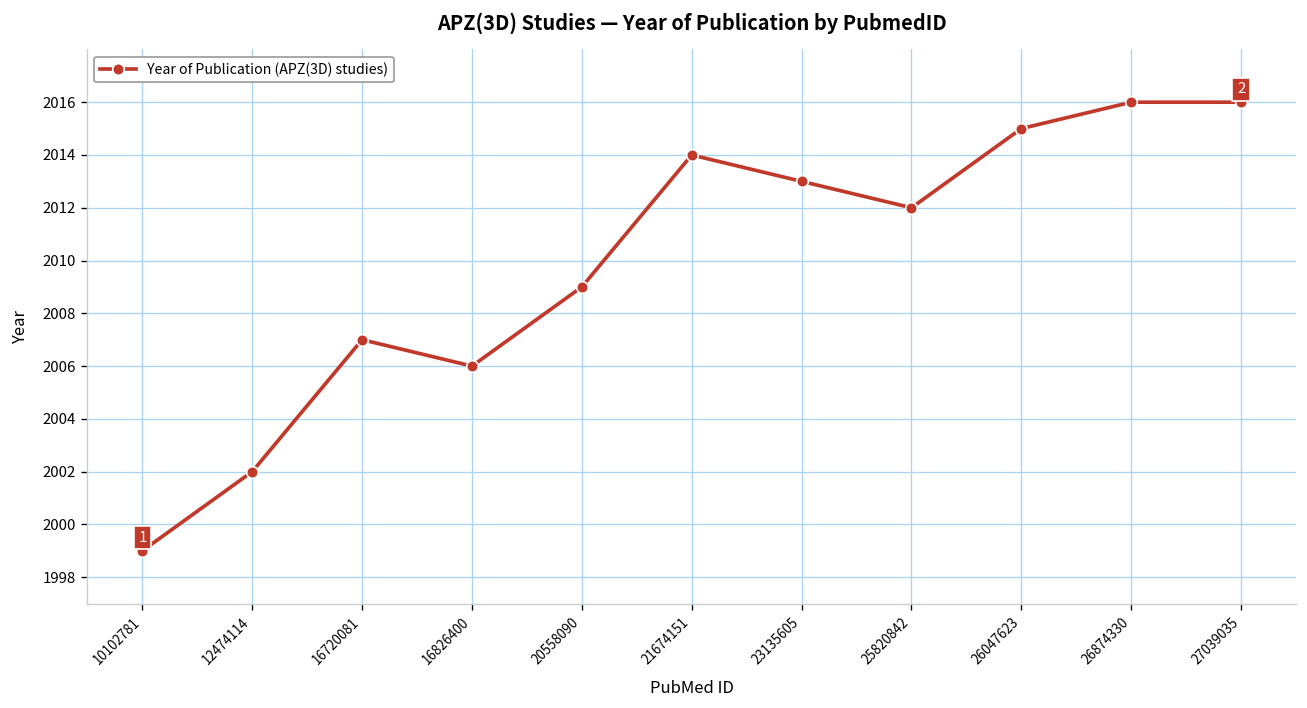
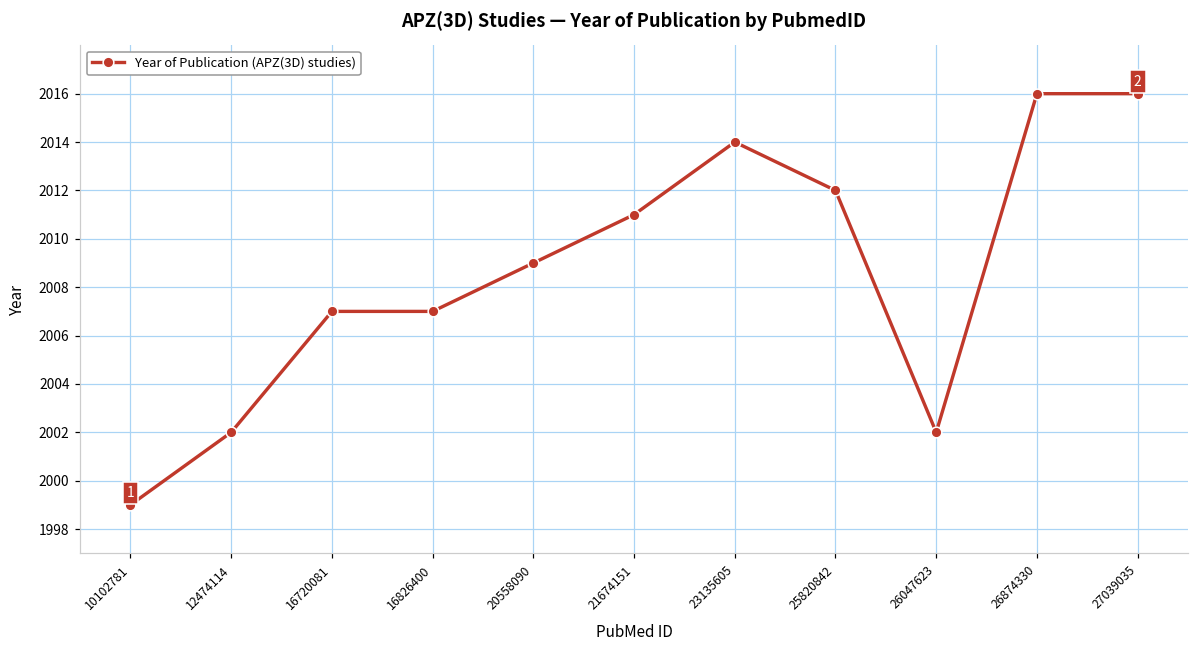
  {
    "12474114": 2002,
    "16720081": 2007,
-   "16826400": 2006,
+   "16826400": 2007,
    "20558090": 2009,
-   "21674151": 2014,
-   "23135605": 2013,
+   "21674151": 2011,
+   "23135605": 2014,
    "25820842": 2012,
-   "26047623": 2015,
+   "26047623": 2002,
    "26874330": 2016
  }
